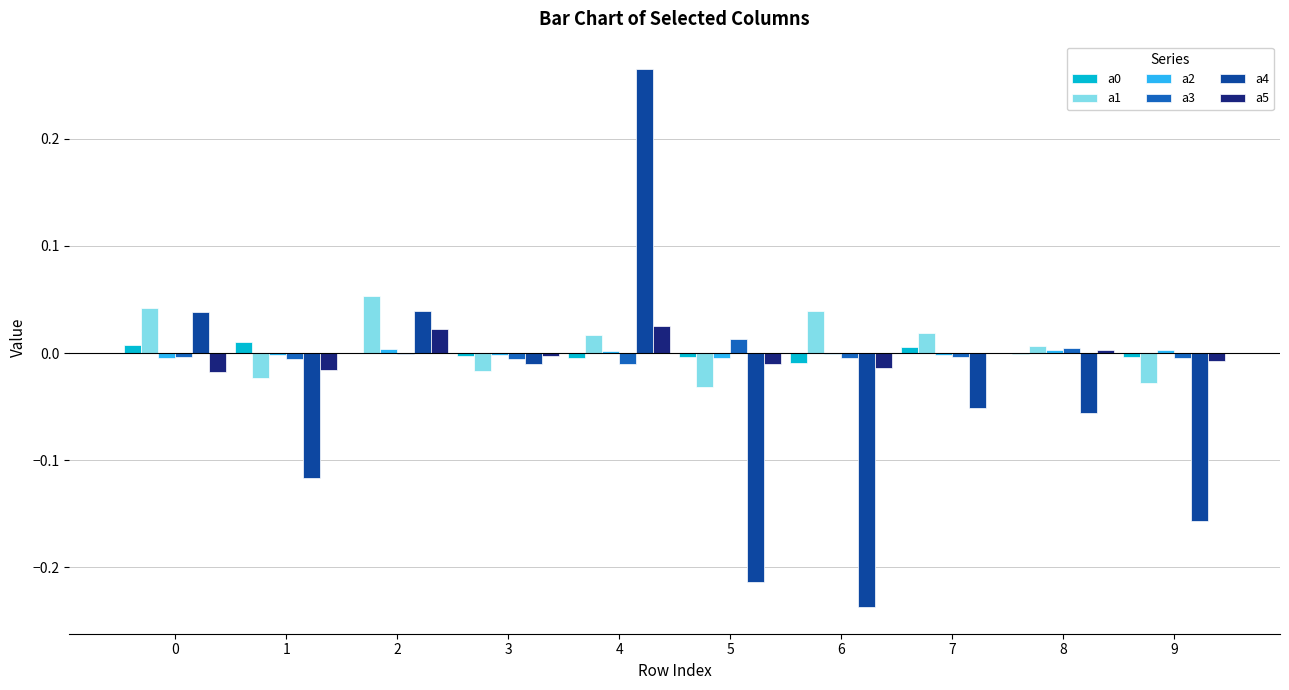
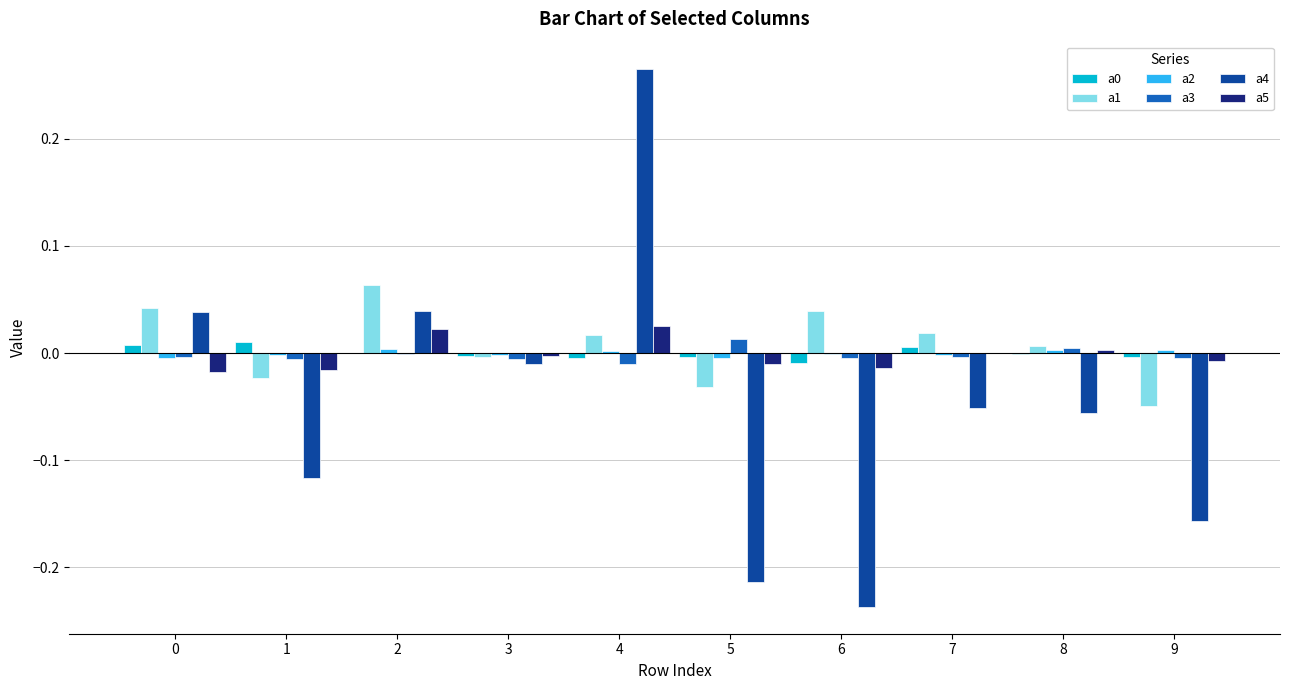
  {
    "a1": {
      "0": 0.042,
      "1": -0.024,
-     "2": 0.053,
-     "3": -0.017,
+     "2": 0.063,
+     "3": -0.004,
      "4": 0.017,
      "5": -0.031,
      "6": 0.039,
      "7": 0.019,
      "8": 0.007,
-     "9": -0.028
+     "9": -0.050
    }
  }
